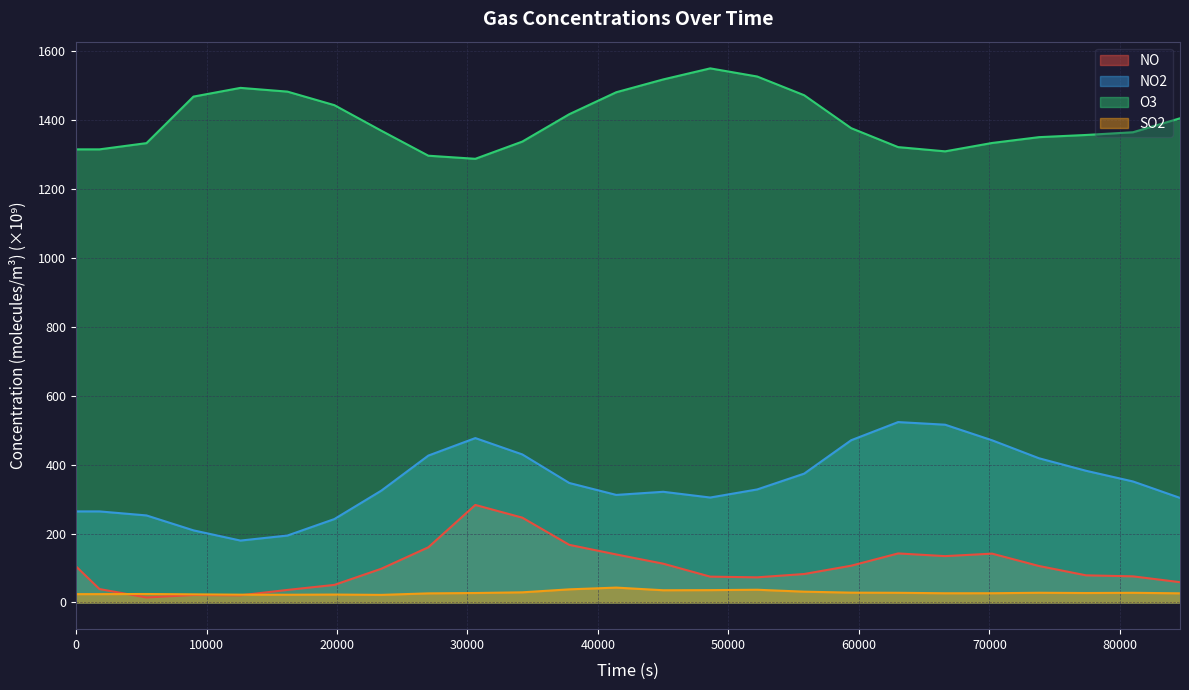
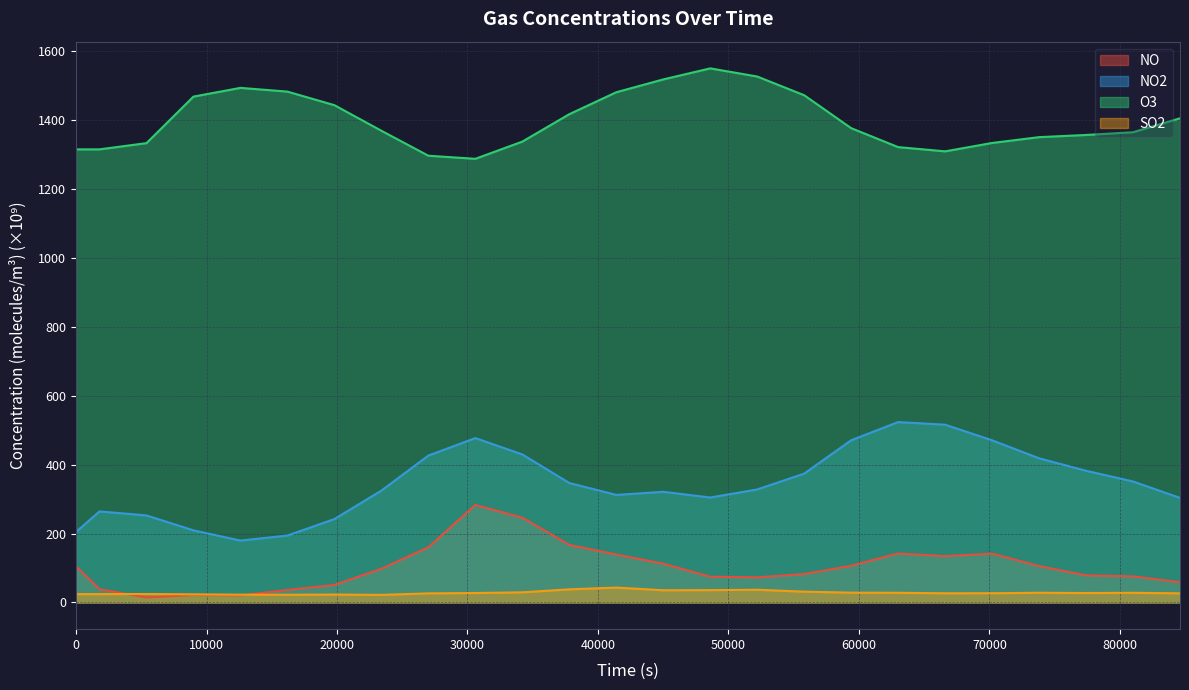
  {
    "NO": {
      "0": 100
    },
    "NO2": {
-     "0": 260
+     "0": 200
    },
    "O3": {
      "0": 1310
    },
    "SO2": {
      "0": 20
    }
  }
